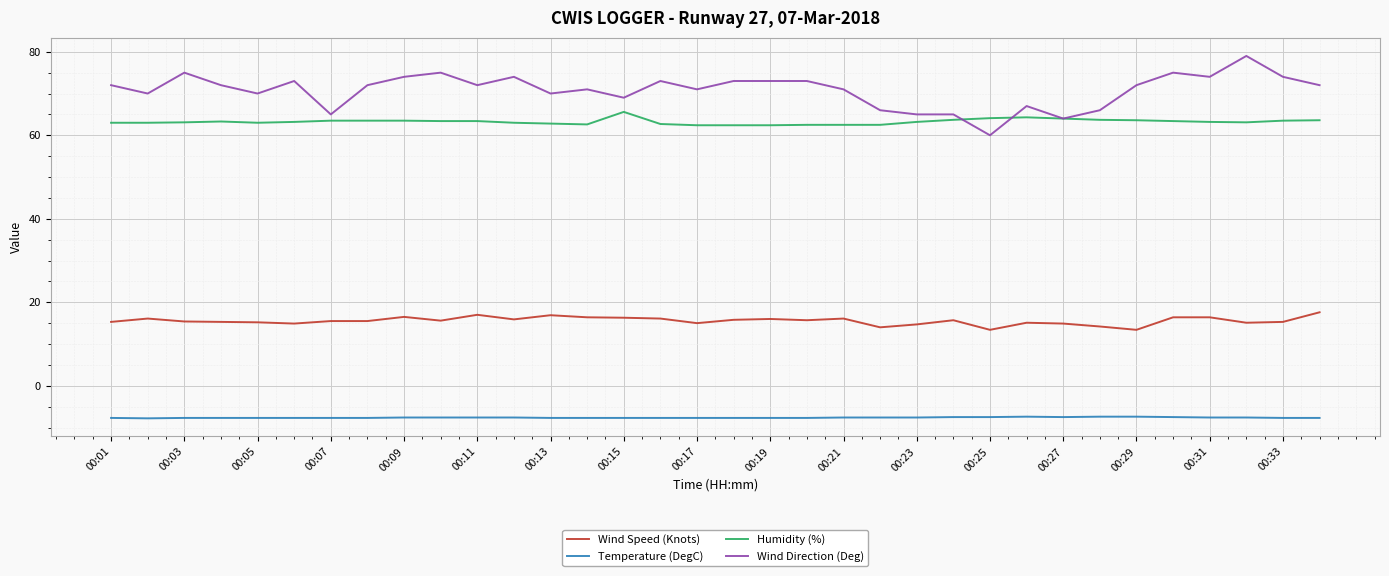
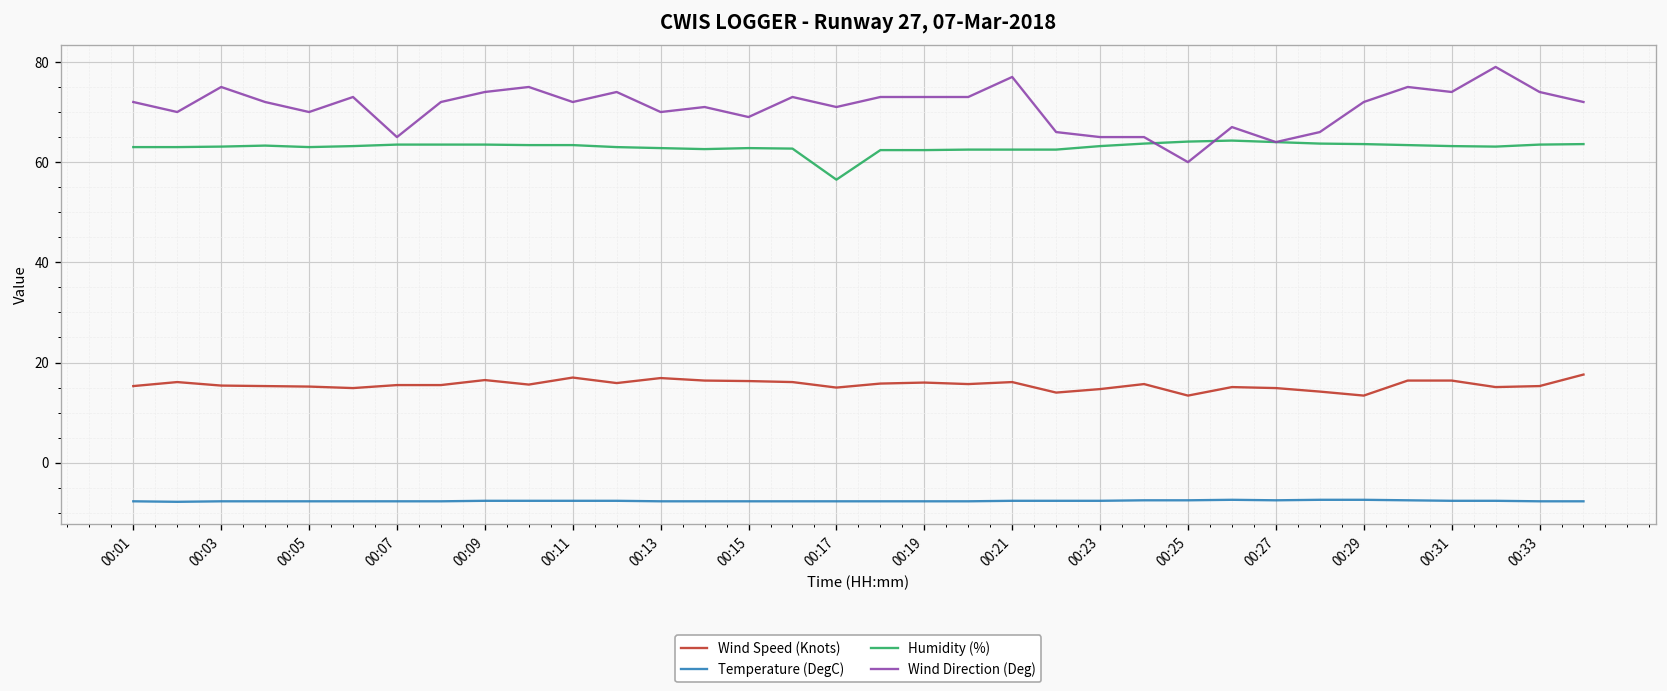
  {
    "Wind Speed (Knots)": {
      "00:01": 15,
      "00:03": 15,
      "00:05": 15,
      "00:07": 16,
      "00:09": 17,
      "00:11": 17,
      "00:13": 17,
      "00:15": 16,
      "00:17": 15,
      "00:19": 16,
      "00:21": 16,
      "00:23": 15,
      "00:25": 13,
      "00:27": 15,
      "00:29": 13,
      "00:31": 16,
      "00:33": 15
    },
    "Temperature (DegC)": {
      "00:01": -8,
      "00:03": -8,
      "00:05": -8,
      "00:07": -8,
      "00:09": -8,
      "00:11": -8,
      "00:13": -8,
      "00:15": -8,
      "00:17": -8,
      "00:19": -8,
      "00:21": -8,
      "00:23": -8,
      "00:25": -8,
      "00:27": -8,
      "00:29": -7,
      "00:31": -8,
      "00:33": -8
    },
    "Humidity (%)": {
      "00:01": 63,
      "00:03": 63,
      "00:05": 63,
      "00:07": 64,
      "00:09": 64,
      "00:11": 63,
      "00:13": 63,
-     "00:15": 66,
-     "00:17": 62,
+     "00:15": 63,
+     "00:17": 57,
      "00:19": 62,
      "00:21": 63,
      "00:23": 63,
      "00:25": 64,
      "00:29": 64,
      "00:31": 63,
      "00:33": 64
    },
    "Wind Direction (Deg)": {
      "00:01": 72,
      "00:03": 75,
      "00:05": 70,
      "00:07": 65,
      "00:09": 74,
      "00:11": 72,
      "00:13": 70,
      "00:15": 69,
      "00:17": 71,
      "00:19": 73,
-     "00:21": 71,
+     "00:21": 77,
      "00:23": 65,
      "00:25": 60,
      "00:29": 72,
      "00:31": 74,
      "00:33": 74
    }
  }
